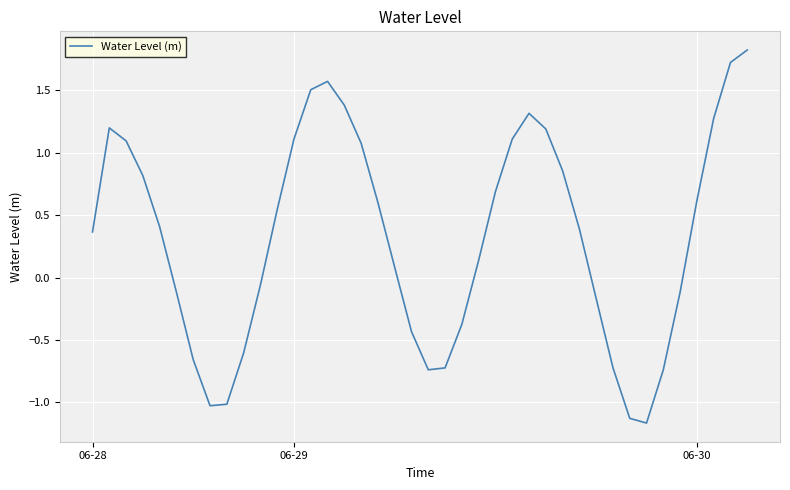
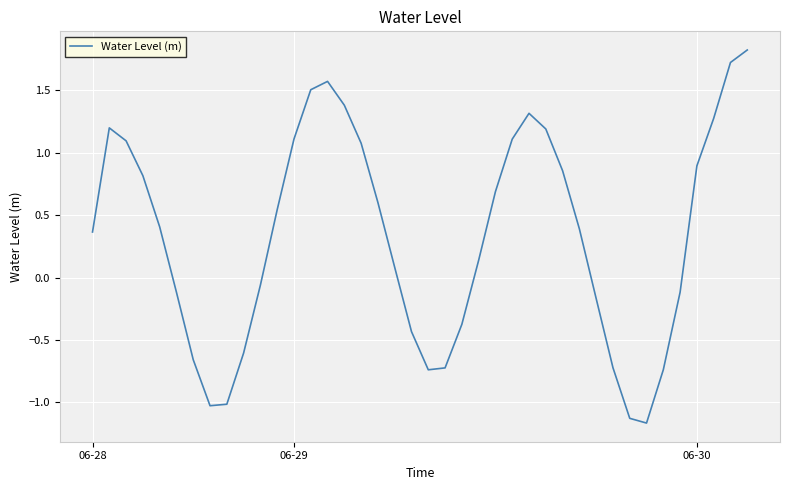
  {
    "06-28": 0.37,
    "06-29": 1.11,
-   "06-30": 0.62
+   "06-30": 0.90
  }
